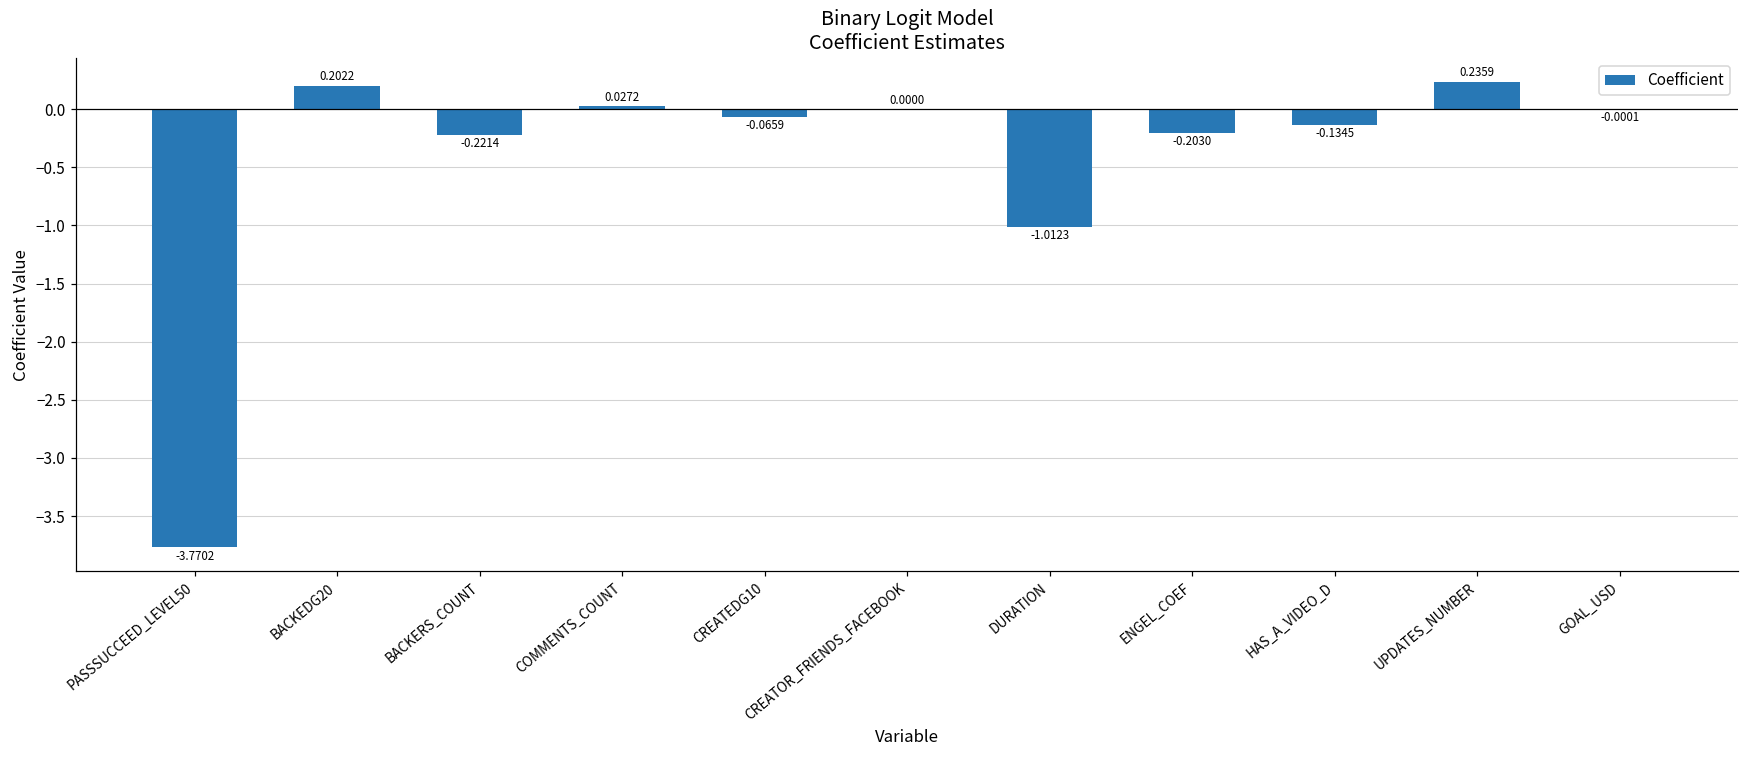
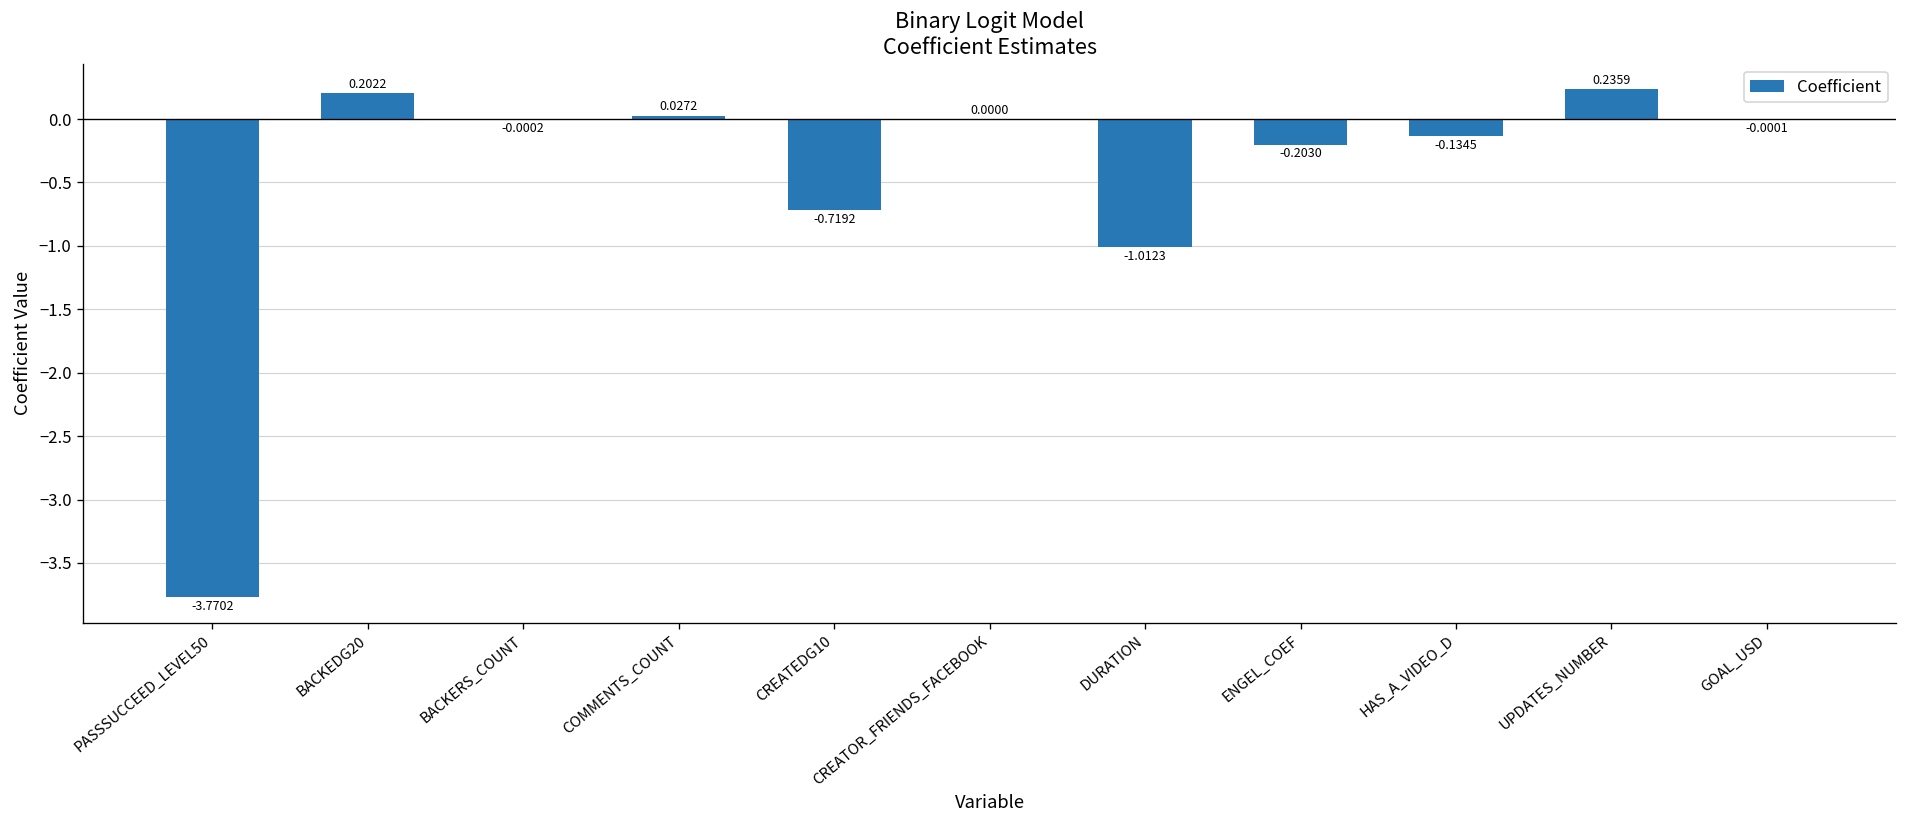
  {
    "PASSSUCCEED_LEVEL50": -3.7702,
    "BACKEDG20": 0.2022,
-   "BACKERS_COUNT": -0.2214,
+   "BACKERS_COUNT": -0.0002,
    "COMMENTS_COUNT": 0.0272,
-   "CREATEDG10": -0.0659,
+   "CREATEDG10": -0.7192,
    "CREATOR_FRIENDS_FACEBOOK": 0.0000,
    "DURATION": -1.0123,
    "ENGEL_COEF": -0.2030,
    "HAS_A_VIDEO_D": -0.1345,
    "UPDATES_NUMBER": 0.2359,
    "GOAL_USD": -0.0001
  }
